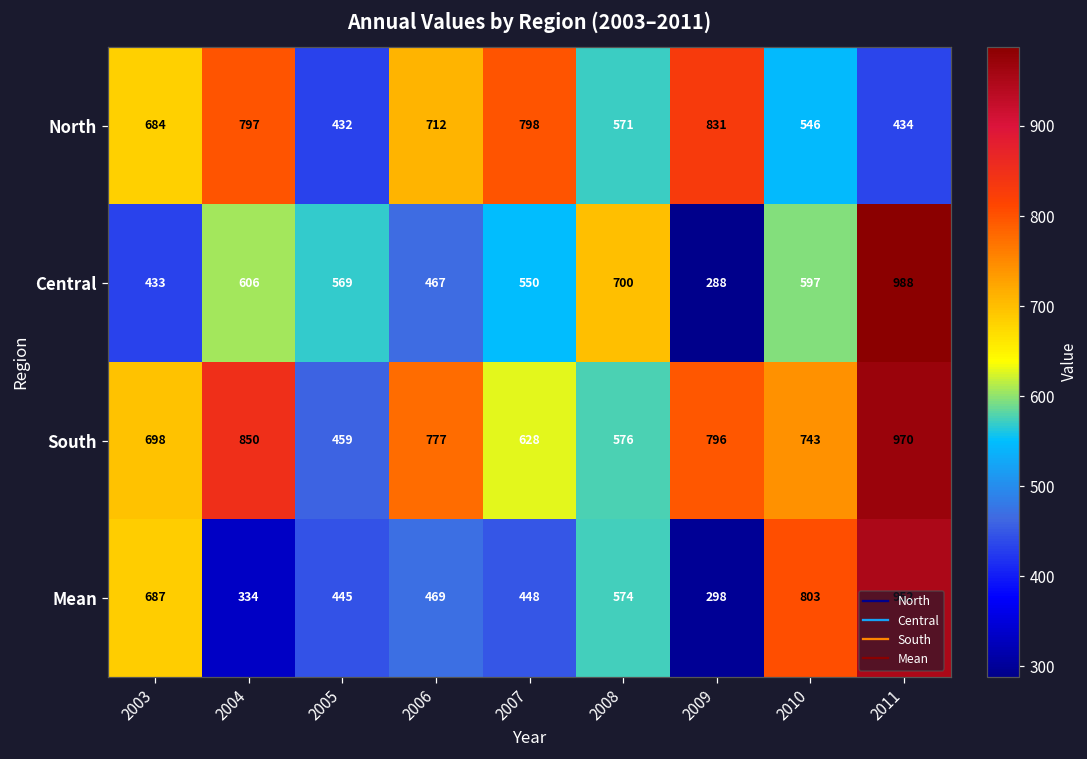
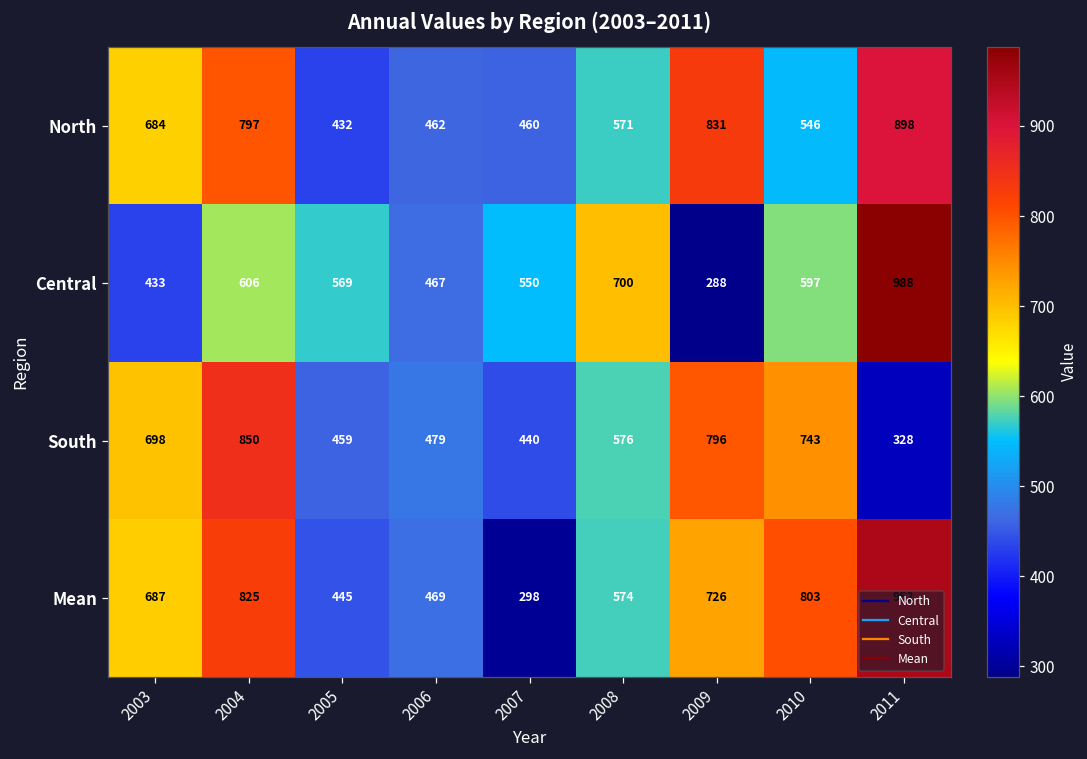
  {
    "North": {
      "2003": 684,
      "2004": 797,
      "2005": 432,
-     "2006": 712,
-     "2007": 798,
+     "2006": 462,
+     "2007": 460,
      "2008": 571,
      "2009": 831,
      "2010": 546,
-     "2011": 434
+     "2011": 898
    },
    "Central": {
      "2003": 433,
      "2004": 606,
      "2005": 569,
      "2006": 467,
      "2007": 550,
      "2008": 700,
      "2009": 288,
      "2010": 597,
      "2011": 988
    },
    "South": {
      "2003": 698,
      "2004": 850,
      "2005": 459,
-     "2006": 777,
-     "2007": 628,
+     "2006": 479,
+     "2007": 440,
      "2008": 576,
      "2009": 796,
      "2010": 743,
-     "2011": 970
+     "2011": 328
    },
    "Mean": {
      "2003": 687,
-     "2004": 334,
+     "2004": 825,
      "2005": 445,
      "2006": 469,
-     "2007": 448,
+     "2007": 298,
      "2008": 574,
-     "2009": 298,
+     "2009": 726,
      "2010": 803
    }
  }
